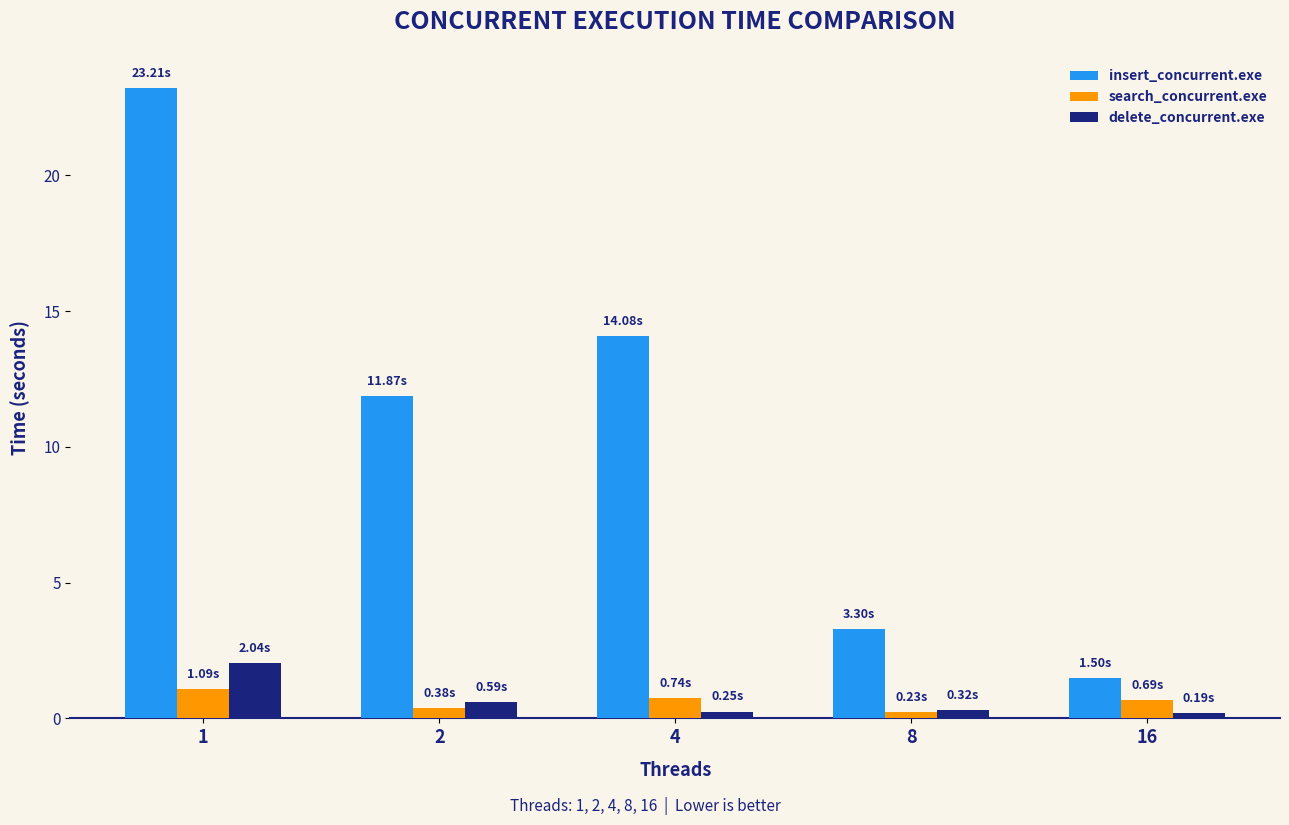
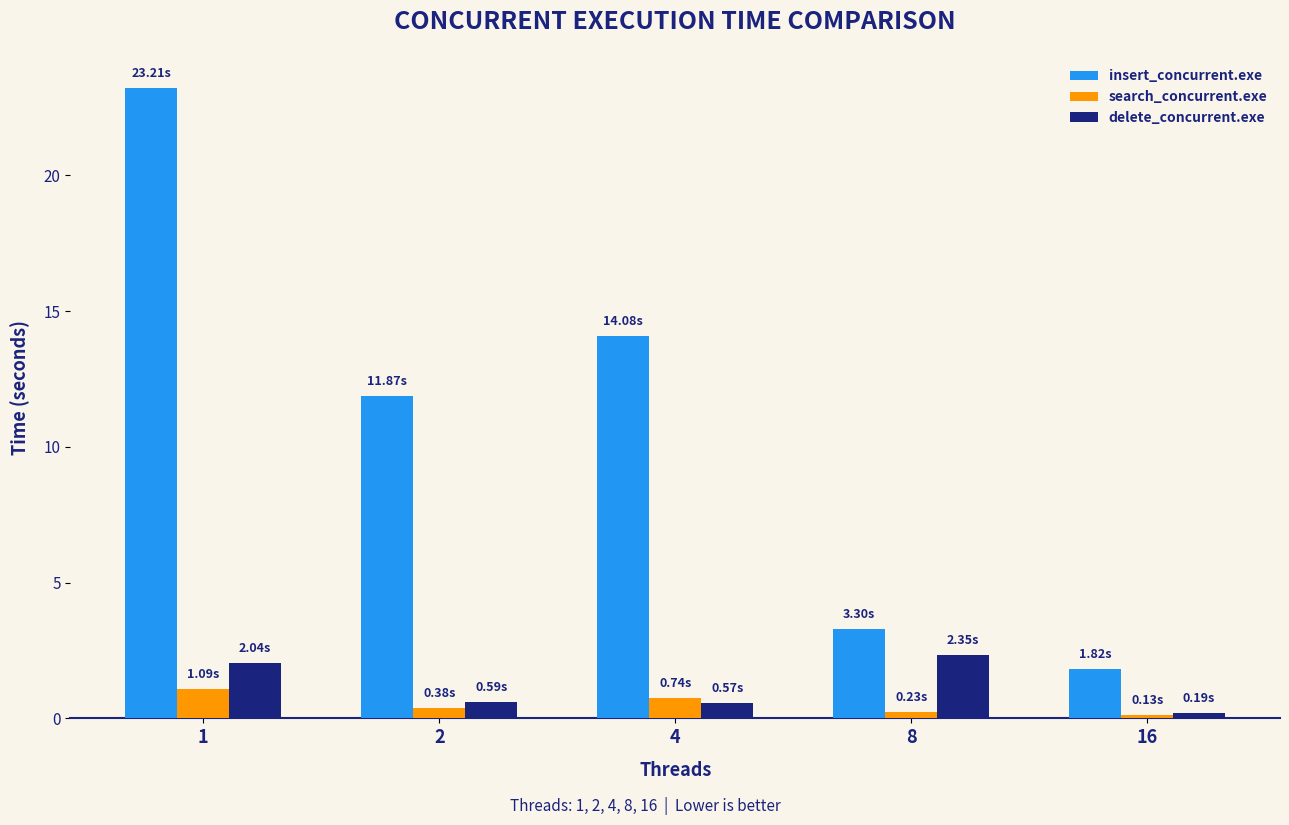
  {
    "insert_concurrent.exe": {
      "1": "23.21s",
      "2": "11.87s",
      "4": "14.08s",
      "8": "3.30s",
-     "16": "1.50s"
+     "16": "1.82s"
    },
    "search_concurrent.exe": {
      "1": "1.09s",
      "2": "0.38s",
      "4": "0.74s",
      "8": "0.23s",
-     "16": "0.69s"
+     "16": "0.13s"
    },
    "delete_concurrent.exe": {
      "1": "2.04s",
      "2": "0.59s",
-     "4": "0.25s",
-     "8": "0.32s",
+     "4": "0.57s",
+     "8": "2.35s",
      "16": "0.19s"
    }
  }
